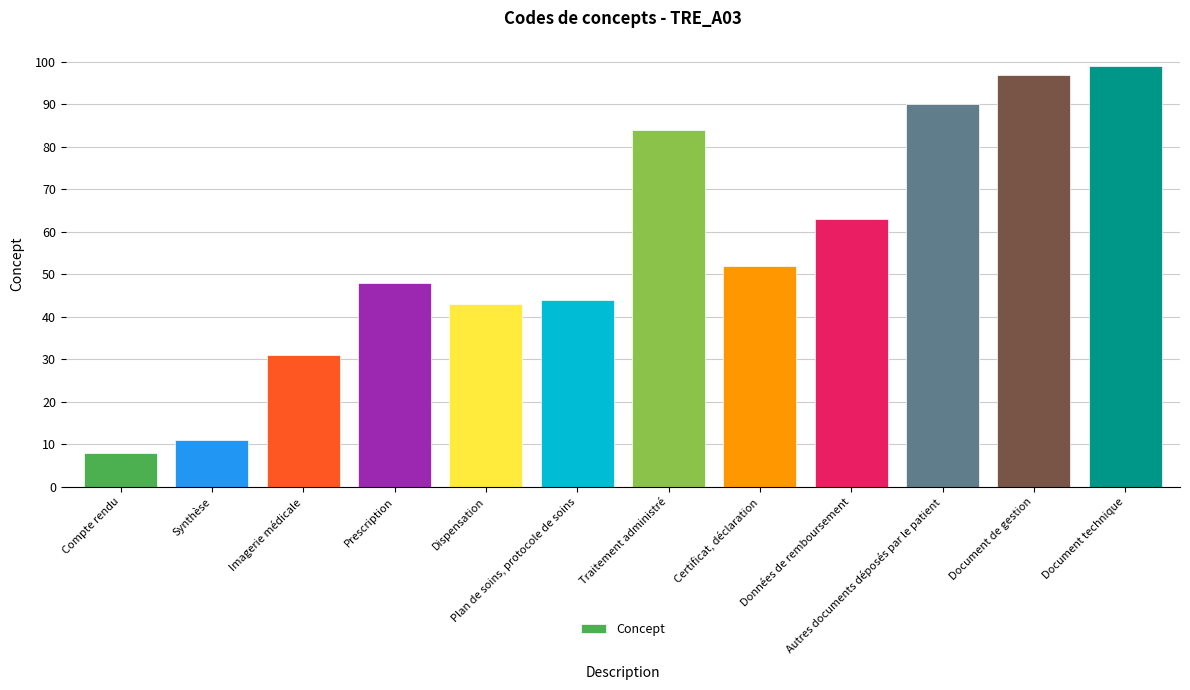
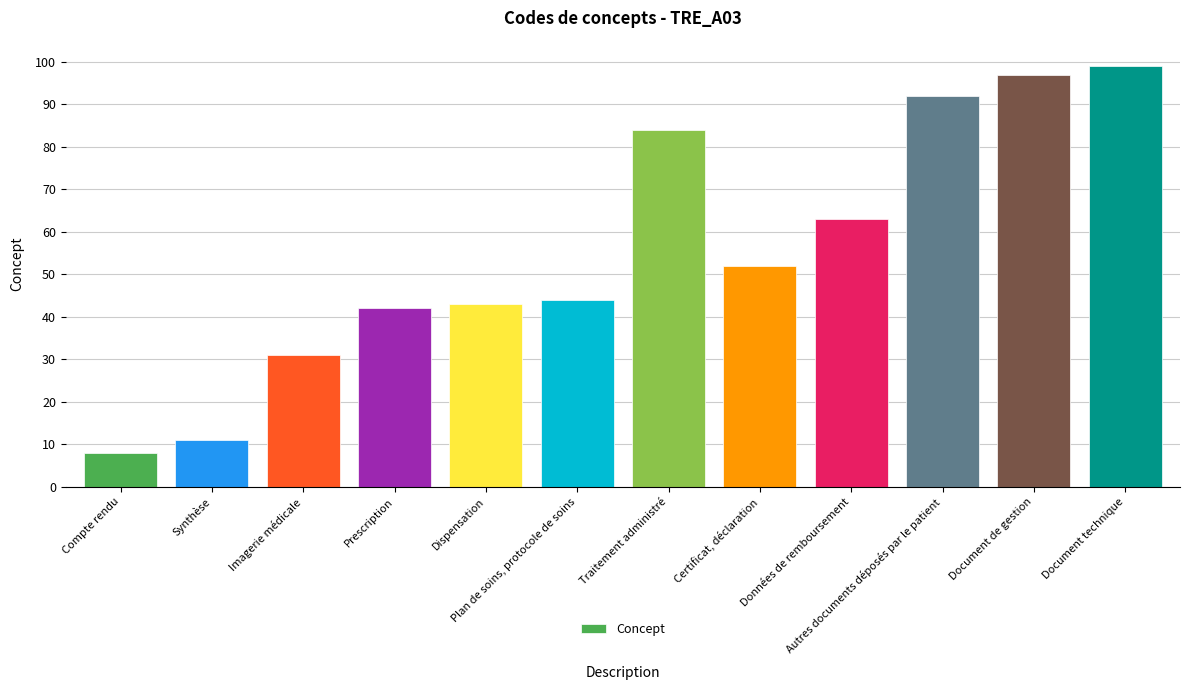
  {
    "Compte rendu": 8,
    "Synthèse": 11,
    "Imagerie médicale": 31,
-   "Prescription": 48,
+   "Prescription": 42,
    "Dispensation": 43,
    "Plan de soins, protocole de soins": 44,
    "Traitement administré": 84,
    "Certificat, déclaration": 52,
    "Données de remboursement": 63,
-   "Autres documents déposés par le patient": 90,
+   "Autres documents déposés par le patient": 92,
    "Document de gestion": 97,
    "Document technique": 99
  }
